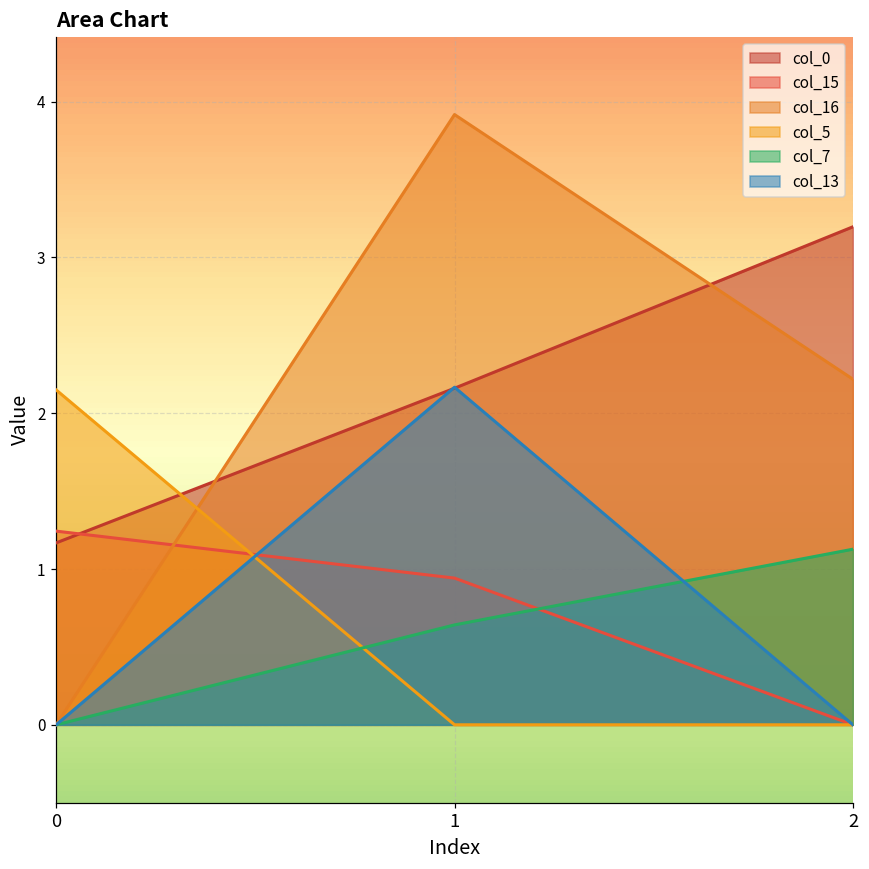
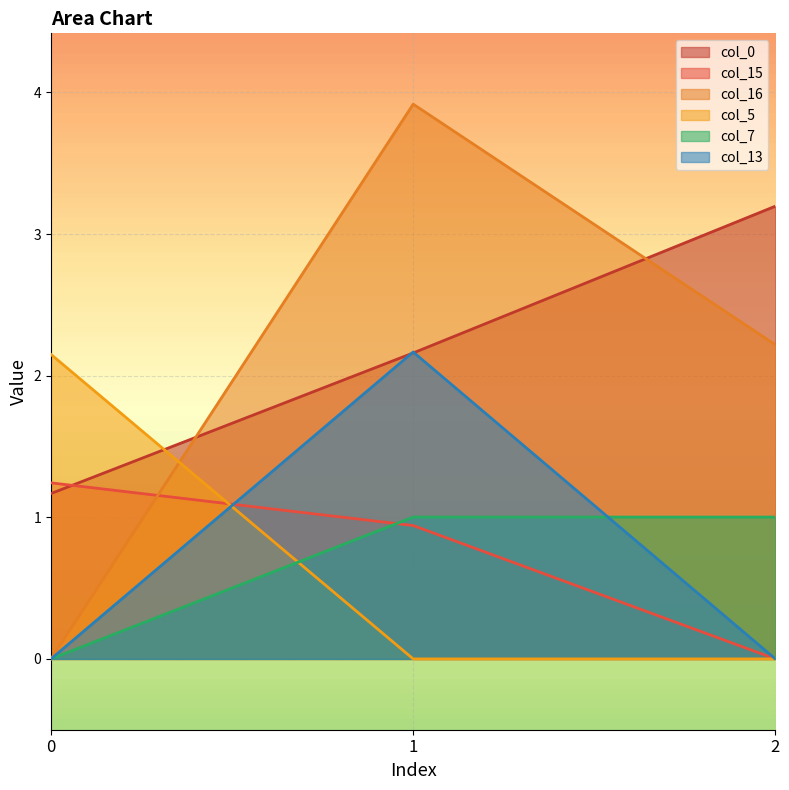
  {
    "col_7": {
-     "1": 0.64,
-     "2": 1.13
+     "1": 1.00,
+     "2": 1.00
    }
  }
